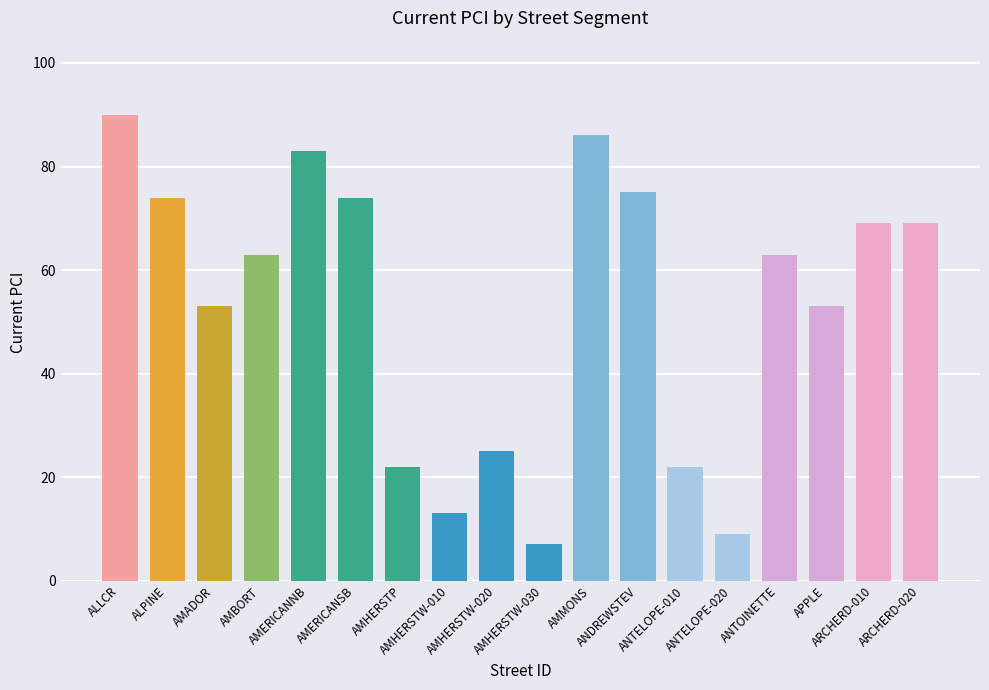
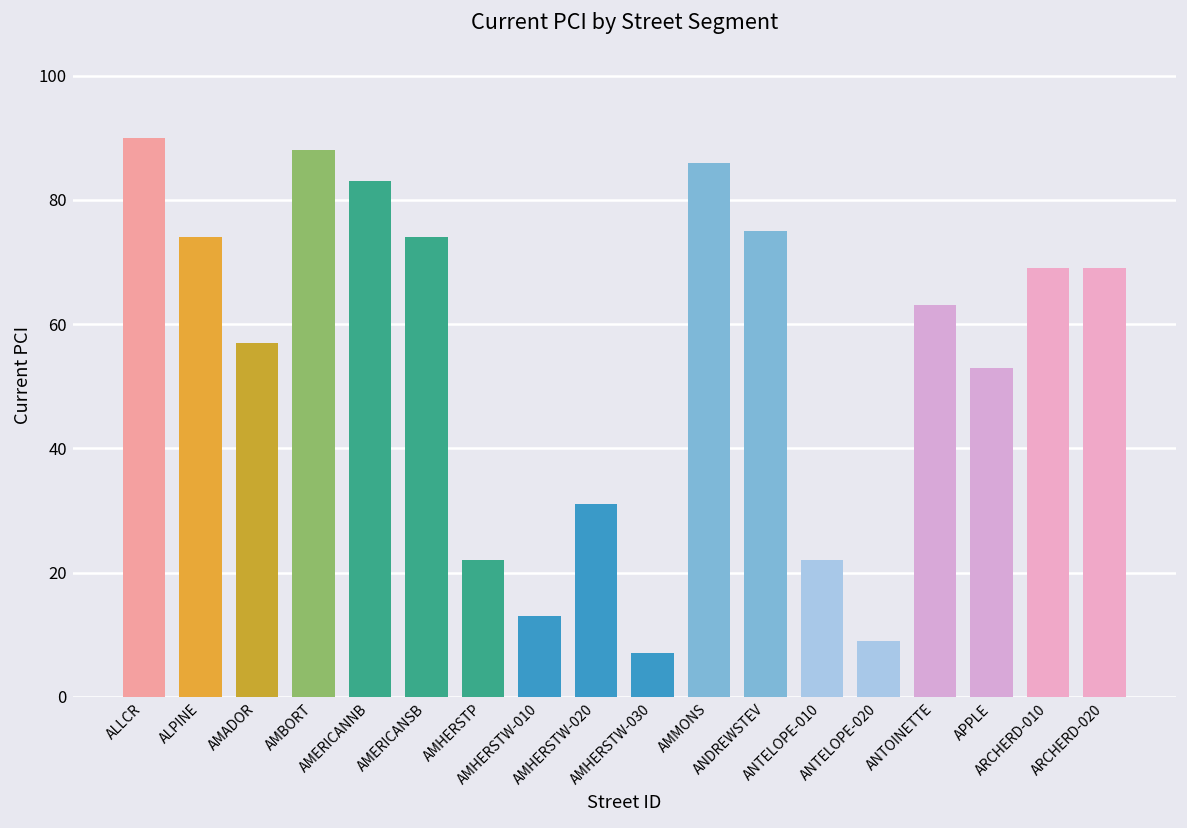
  {
    "ALLCR": 90,
    "ALPINE": 74,
-   "AMADOR": 53,
-   "AMBORT": 63,
+   "AMADOR": 57,
+   "AMBORT": 88,
    "AMERICANNB": 83,
    "AMERICANSB": 74,
    "AMHERSTP": 22,
    "AMHERSTW-010": 13,
-   "AMHERSTW-020": 25,
+   "AMHERSTW-020": 31,
    "AMHERSTW-030": 7,
    "AMMONS": 86,
    "ANDREWSTEV": 75,
    "ANTELOPE-010": 22,
    "ANTELOPE-020": 9,
    "ANTOINETTE": 63,
    "APPLE": 53,
    "ARCHERD-010": 69,
    "ARCHERD-020": 69
  }
